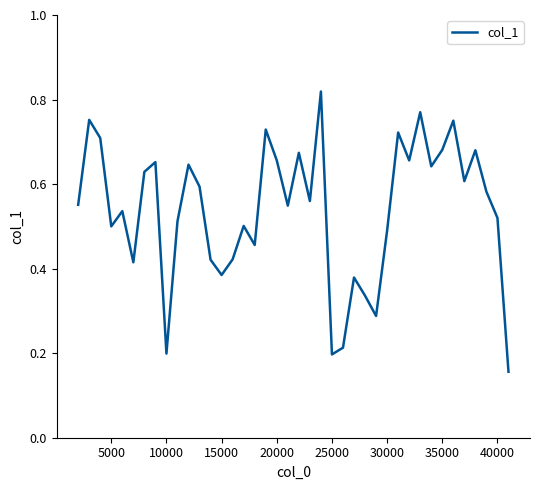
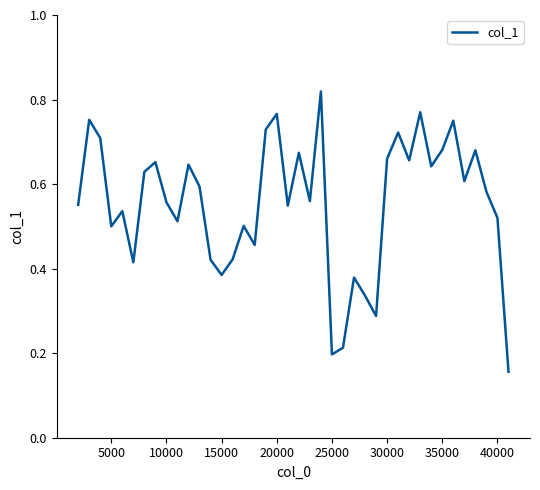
  {
    "5000": 0.50,
-   "10000": 0.20,
+   "10000": 0.56,
    "15000": 0.39,
-   "20000": 0.66,
+   "20000": 0.77,
    "25000": 0.20,
-   "30000": 0.49,
+   "30000": 0.66,
    "35000": 0.68,
    "40000": 0.52
  }
